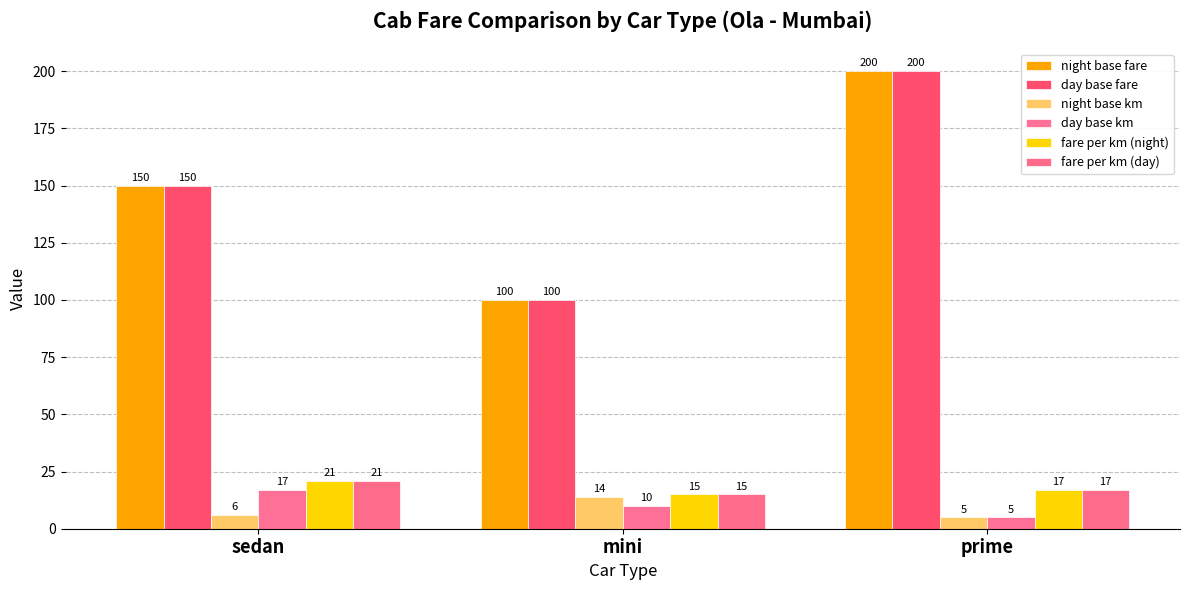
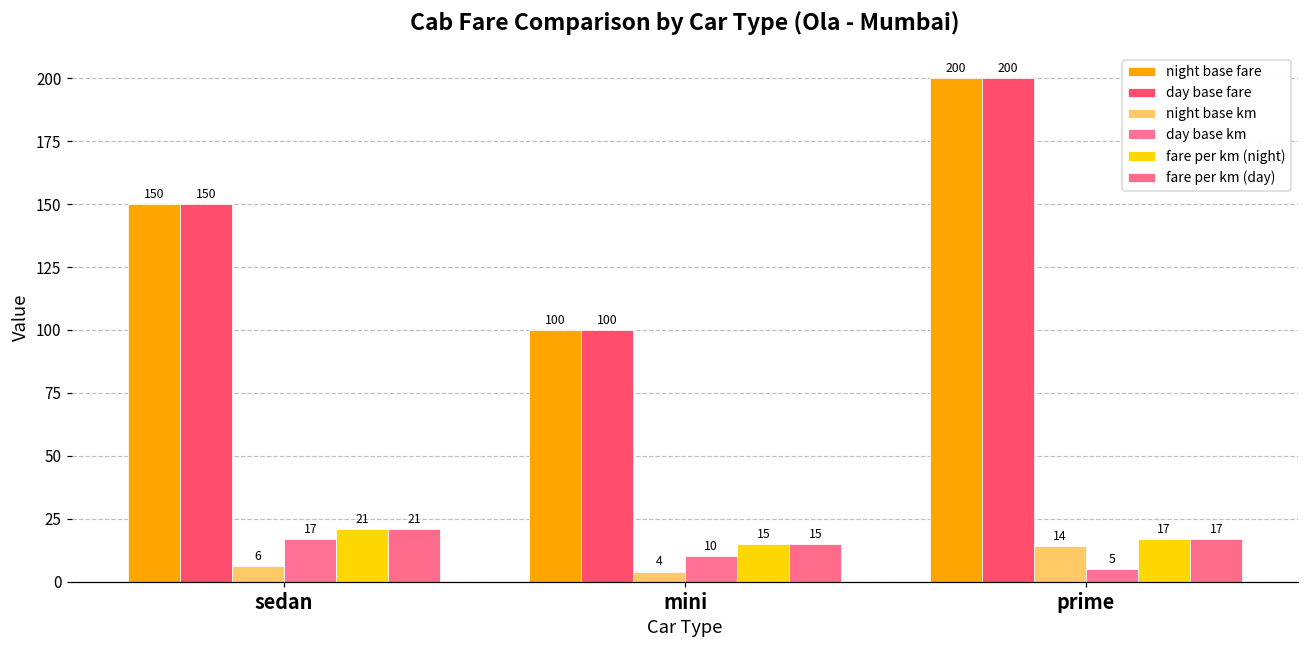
  {
    "night base km": {
      "sedan": 6,
-     "mini": 14,
-     "prime": 5
+     "mini": 4,
+     "prime": 14
    }
  }
